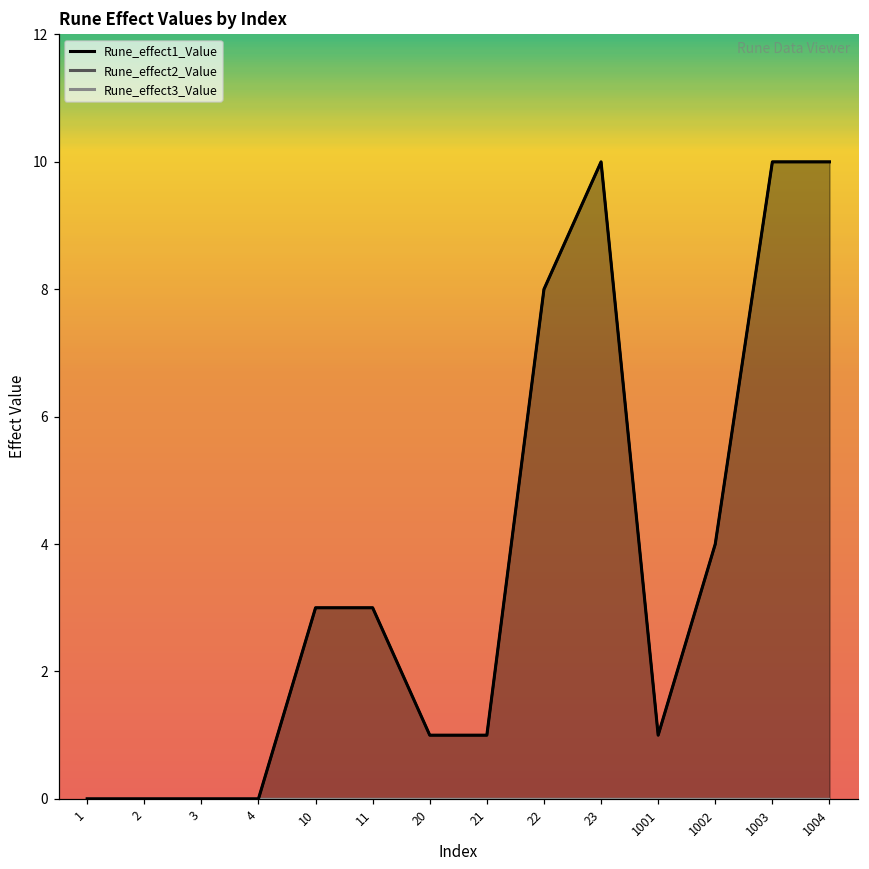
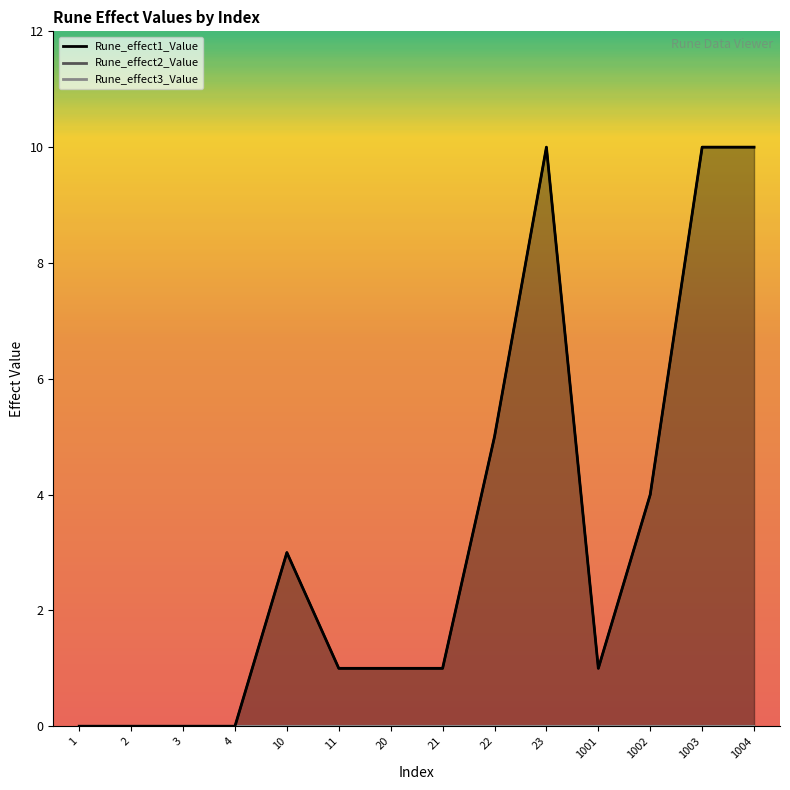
  {
    "Rune_effect1_Value": {
      "10": 3,
-     "11": 3,
+     "11": 1,
      "20": 1,
      "21": 1,
-     "22": 8,
+     "22": 5,
      "23": 10,
      "1001": 1,
      "1002": 4,
      "1003": 10,
      "1004": 10
    },
    "Rune_effect3_Value": {
      "10": 0,
      "11": 0,
      "20": 0,
      "21": 0,
      "22": 0,
      "23": 0,
      "1001": 0,
      "1002": 0,
      "1003": 0,
      "1004": 0
    }
  }
